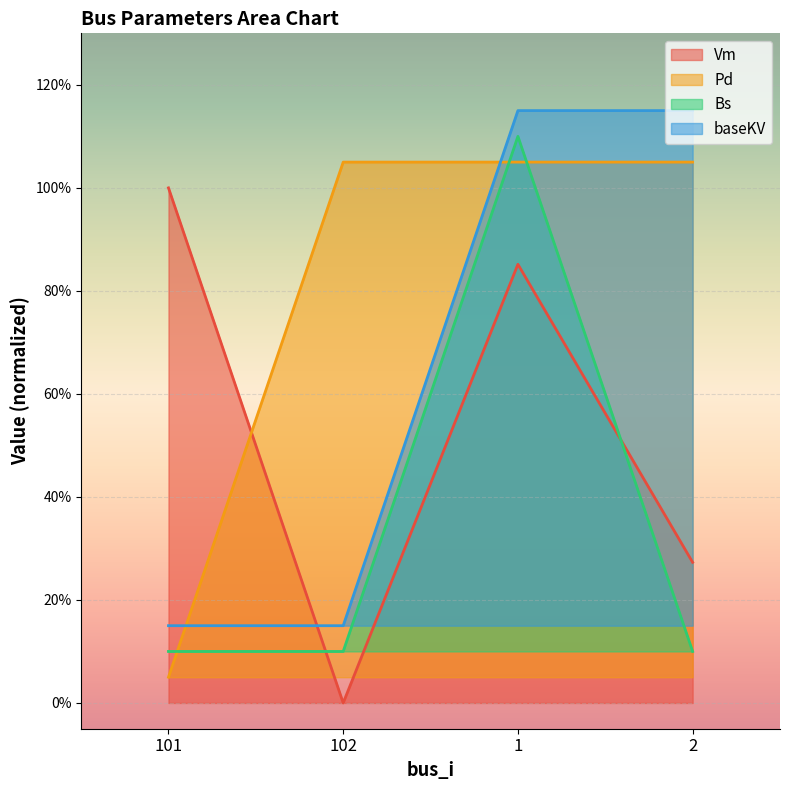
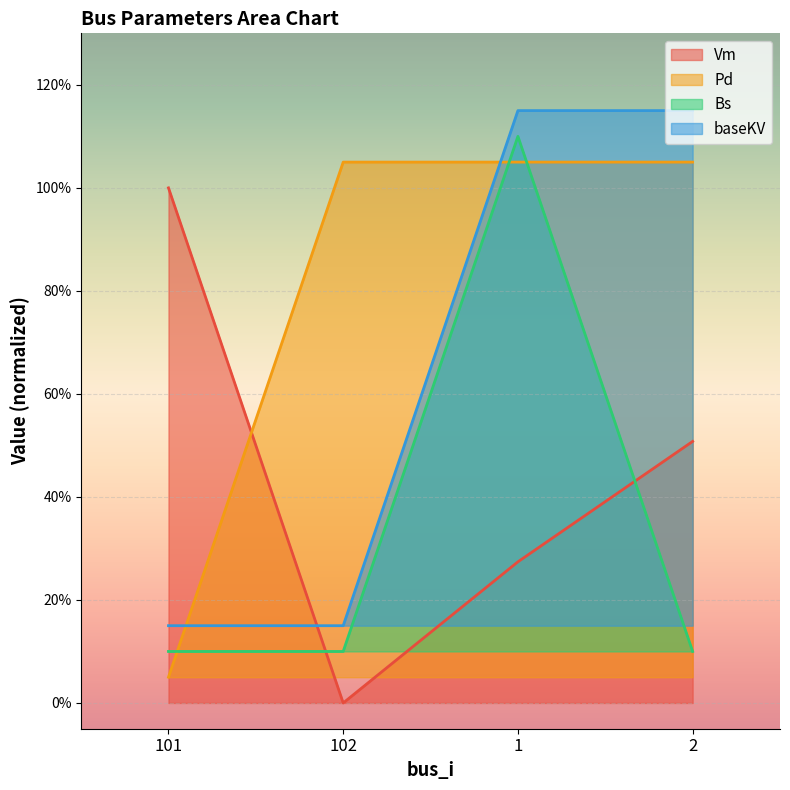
  {
    "Vm": {
      "101": "100%",
      "102": "0%",
-     "1": "85%",
-     "2": "27%"
+     "1": "27%",
+     "2": "51%"
    },
    "Pd": {
      "101": "0%",
      "102": "105%",
      "1": "105%",
      "2": "105%"
    },
    "Bs": {
      "101": "0%",
      "102": "0%",
      "1": "110%",
      "2": "0%"
    },
    "baseKV": {
      "101": "0%",
      "102": "0%",
      "1": "115%"
    }
  }
